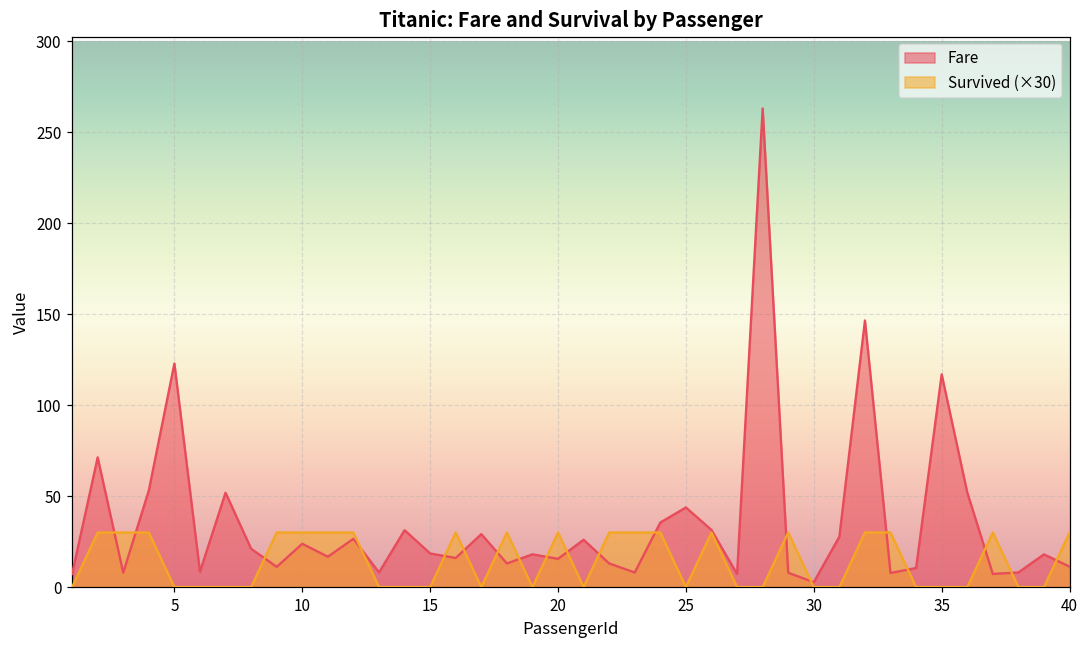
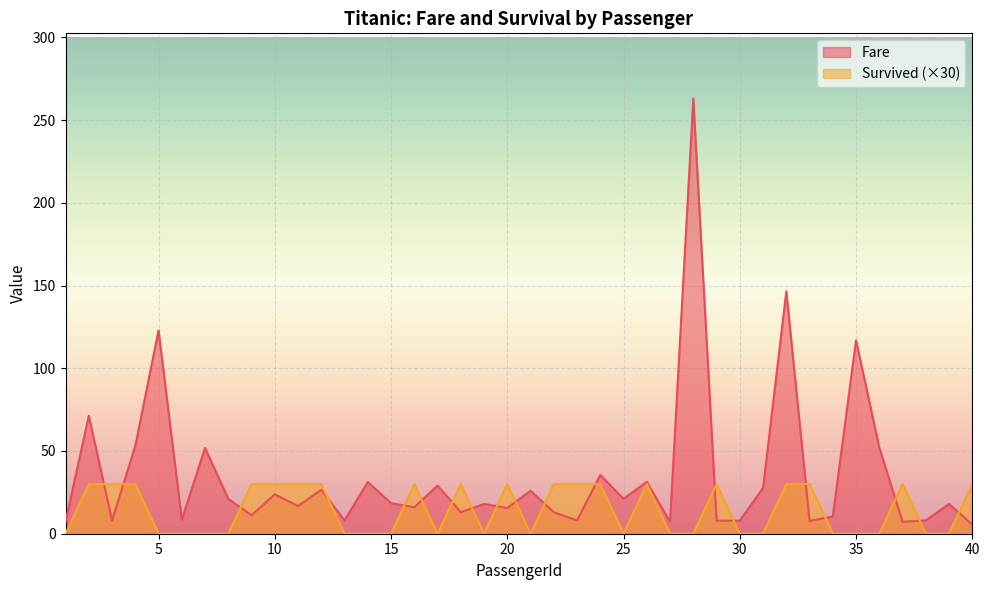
  {
    "Fare": {
      "5": 123,
      "10": 24,
      "15": 18,
      "20": 16,
-     "25": 44,
-     "30": 3,
+     "25": 21,
+     "30": 8,
      "35": 117,
-     "40": 11
+     "40": 5
    },
    "Survived (×30)": {
      "5": 0,
      "10": 30,
      "15": 0,
      "20": 30,
      "25": 0,
      "30": 0,
      "35": 0,
      "40": 30
    }
  }
